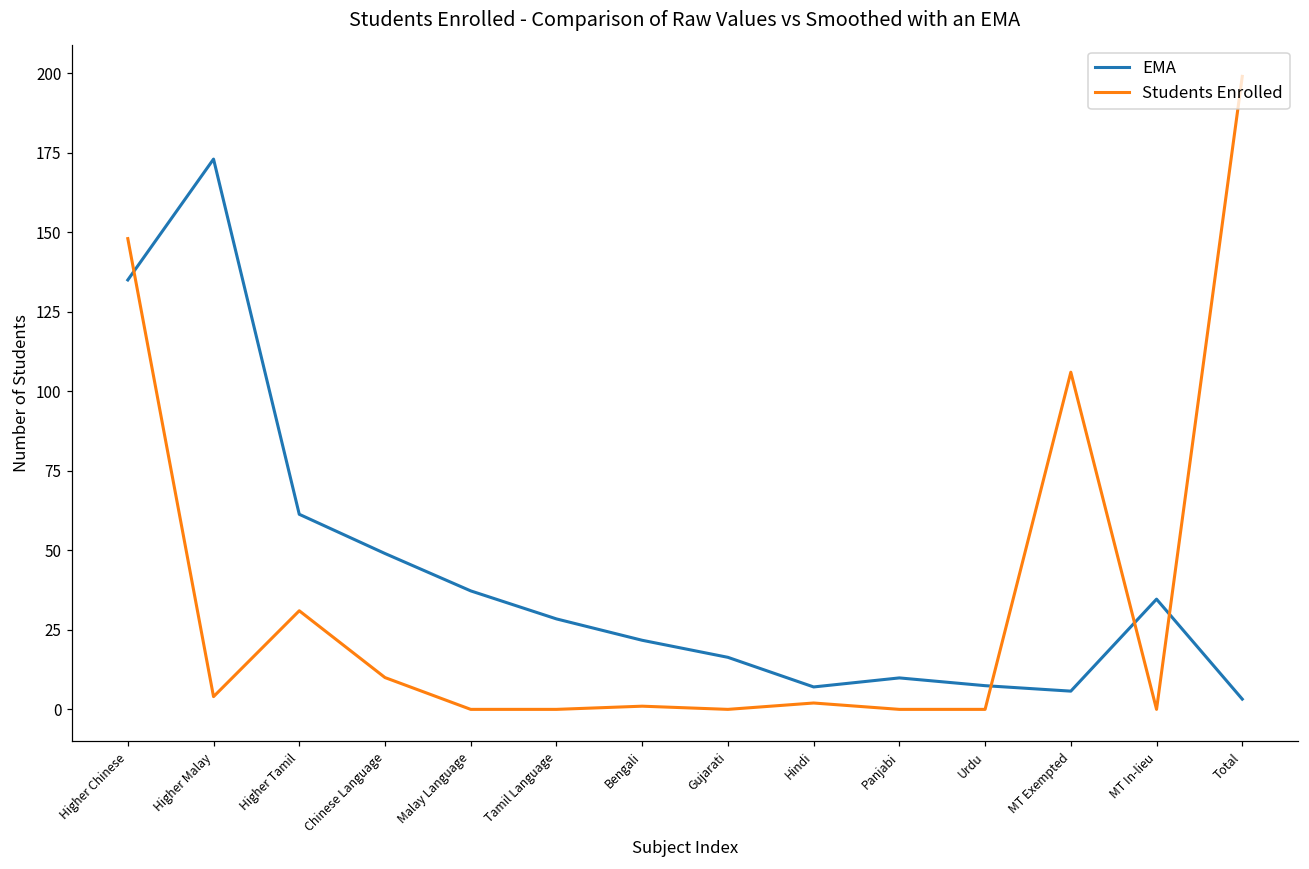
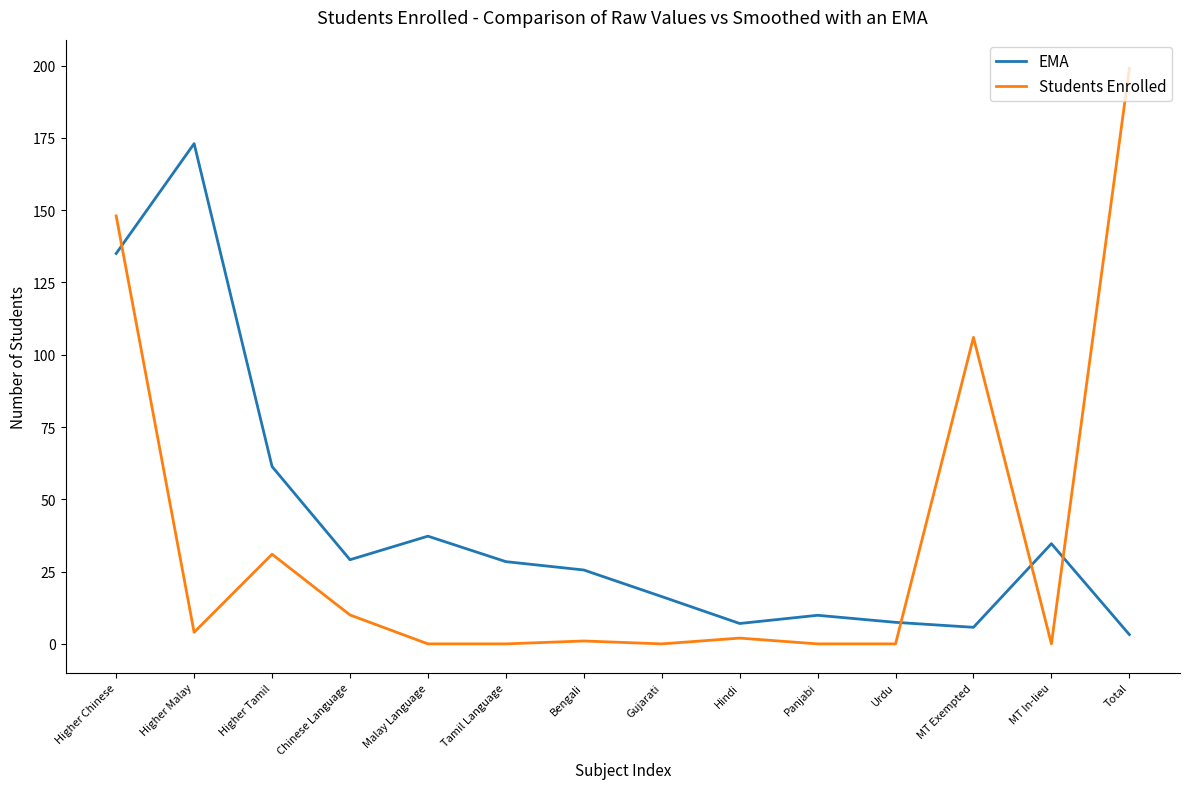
  {
    "EMA": {
      "Higher Chinese": 135,
      "Higher Malay": 173,
      "Higher Tamil": 61,
-     "Chinese Language": 49,
+     "Chinese Language": 29,
      "Malay Language": 37,
      "Tamil Language": 28,
-     "Bengali": 22,
+     "Bengali": 26,
      "Gujarati": 16,
      "Hindi": 7,
      "Panjabi": 10,
      "Urdu": 7,
      "MT Exempted": 6,
      "MT In-lieu": 35,
      "Total": 3
    },
    "Students Enrolled": {
      "Higher Chinese": 148,
      "Higher Malay": 4,
      "Higher Tamil": 31,
      "Chinese Language": 10,
      "Malay Language": 0,
      "Tamil Language": 0,
      "Bengali": 1,
      "Gujarati": 0,
      "Hindi": 2,
      "Panjabi": 0,
      "Urdu": 0,
      "MT Exempted": 106,
      "MT In-lieu": 0
    }
  }
